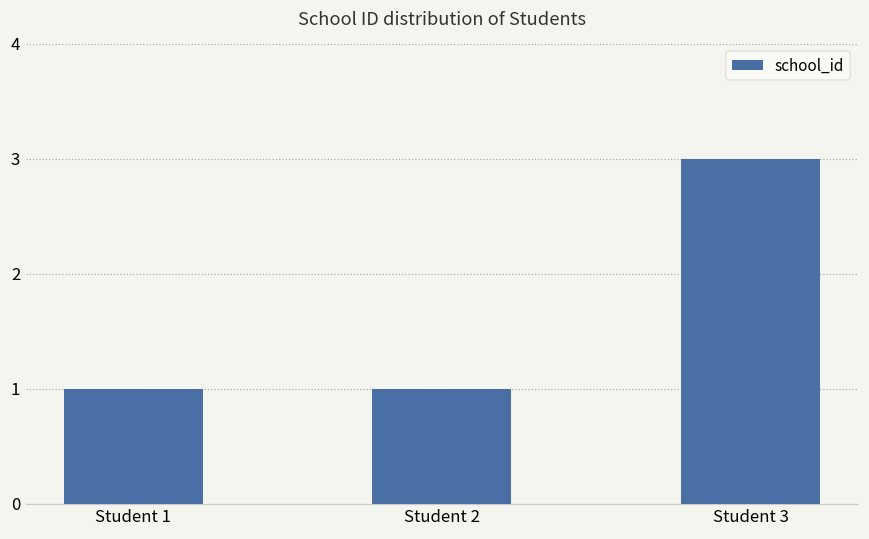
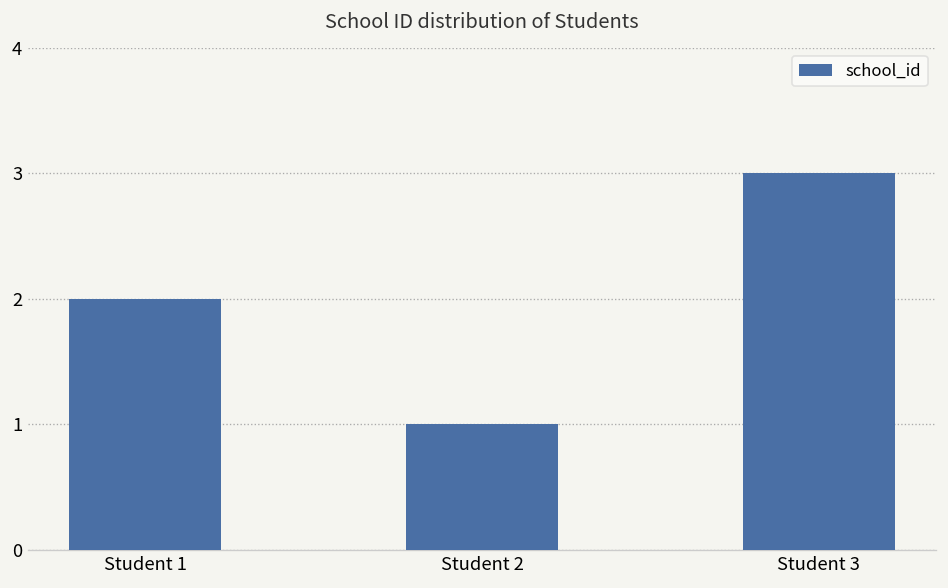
  {
-   "Student 1": 1,
+   "Student 1": 2,
    "Student 2": 1,
    "Student 3": 3
  }
